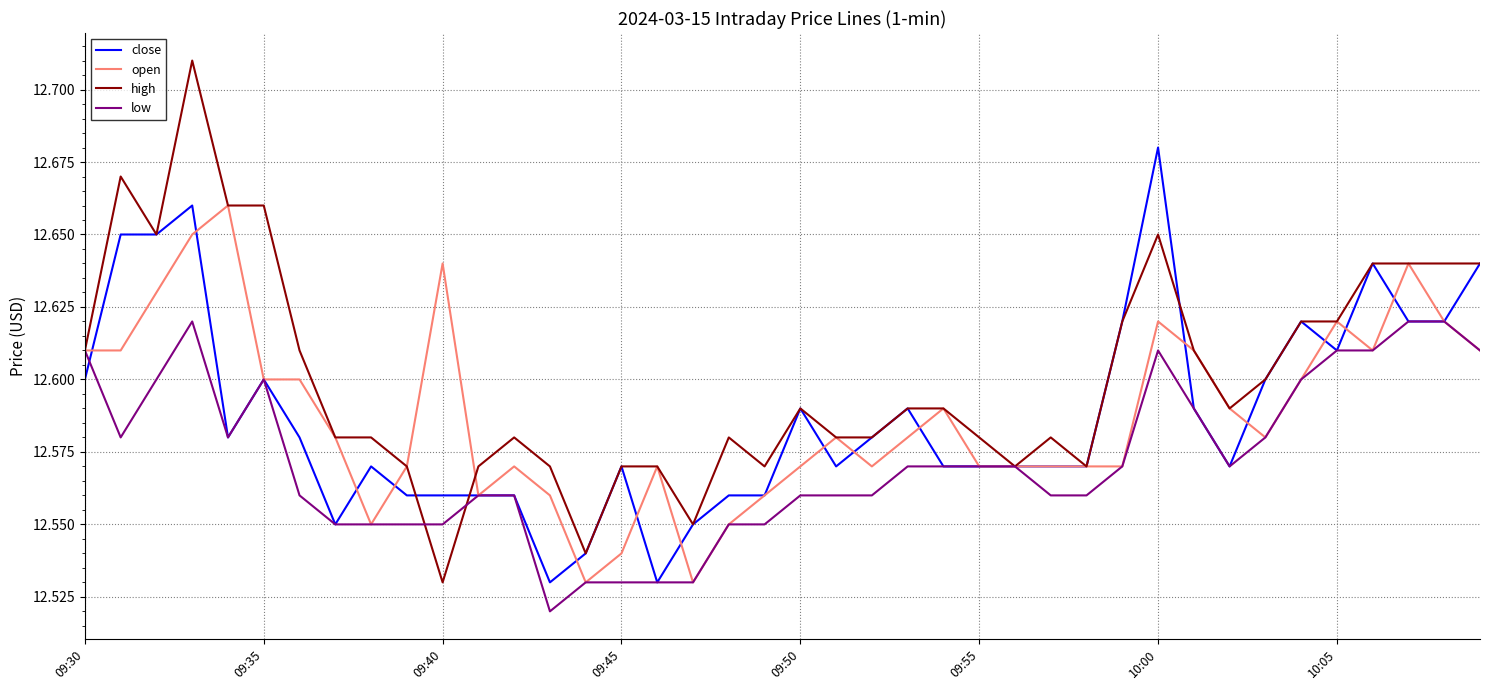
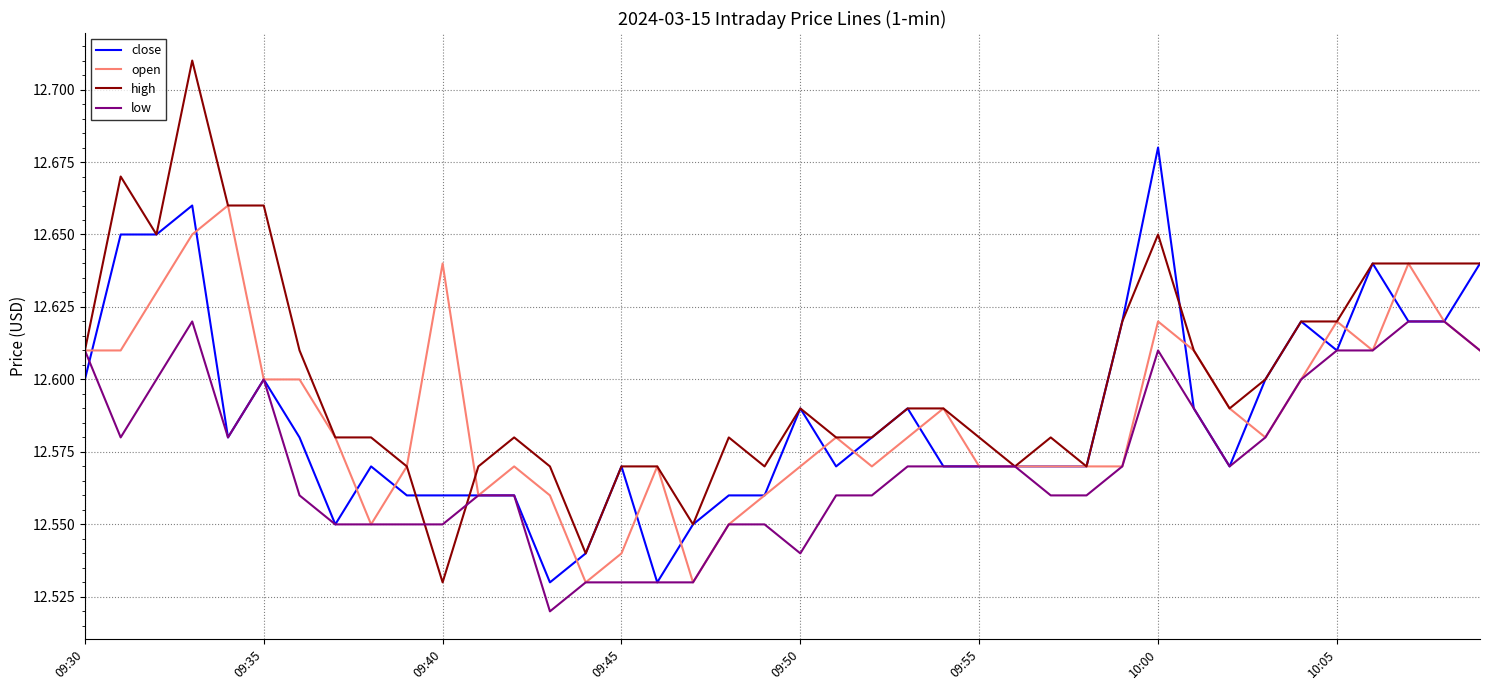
  {
    "close": {
      "09:30": 12.60,
      "09:40": 12.56,
      "10:00": 12.68
    },
    "open": {
      "09:40": 12.64,
      "09:45": 12.54,
      "09:50": 12.57,
      "10:00": 12.62
    },
    "high": {
      "09:35": 12.66,
      "09:40": 12.53,
      "09:55": 12.58,
      "10:00": 12.65
    },
    "low": {
      "09:40": 12.55,
      "09:45": 12.53,
-     "09:50": 12.56,
+     "09:50": 12.54,
      "10:00": 12.61
    }
  }
